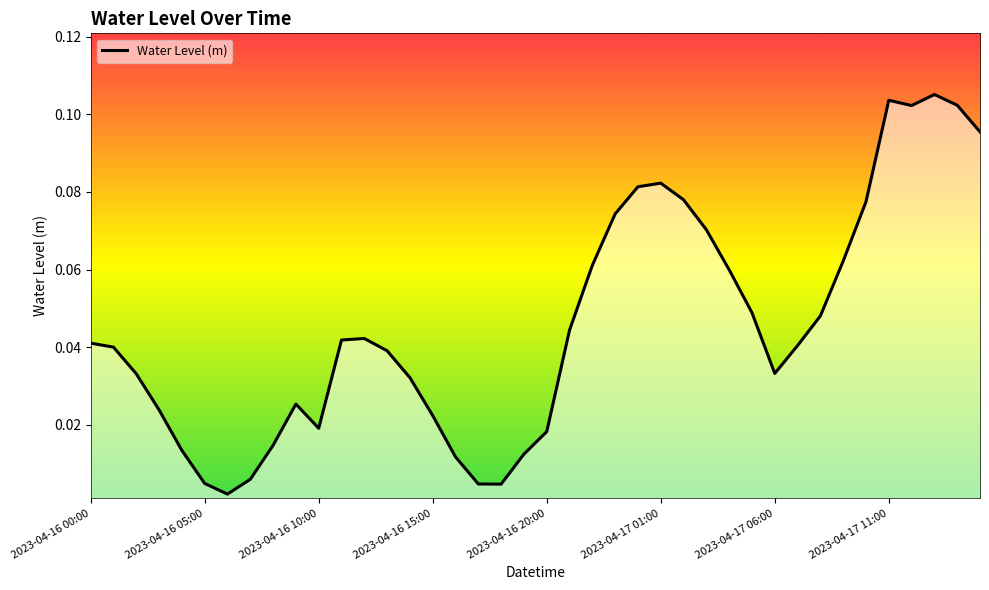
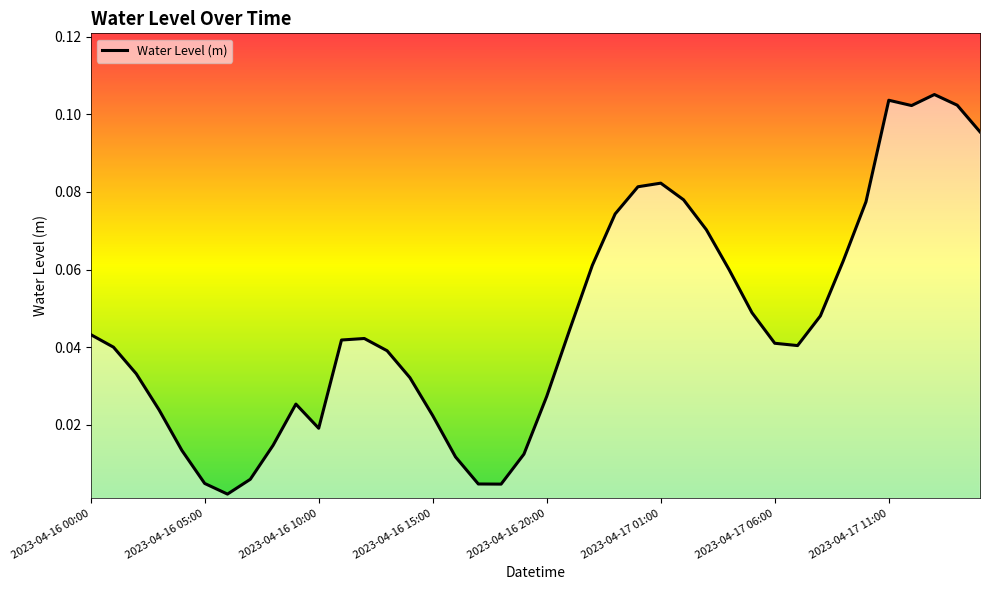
  {
-   "2023-04-16 00:00": 0.041,
+   "2023-04-16 00:00": 0.043,
    "2023-04-16 05:00": 0.005,
    "2023-04-16 10:00": 0.019,
    "2023-04-16 15:00": 0.022,
-   "2023-04-16 20:00": 0.018,
+   "2023-04-16 20:00": 0.027,
    "2023-04-17 01:00": 0.082,
-   "2023-04-17 06:00": 0.033,
+   "2023-04-17 06:00": 0.041,
    "2023-04-17 11:00": 0.104
  }
